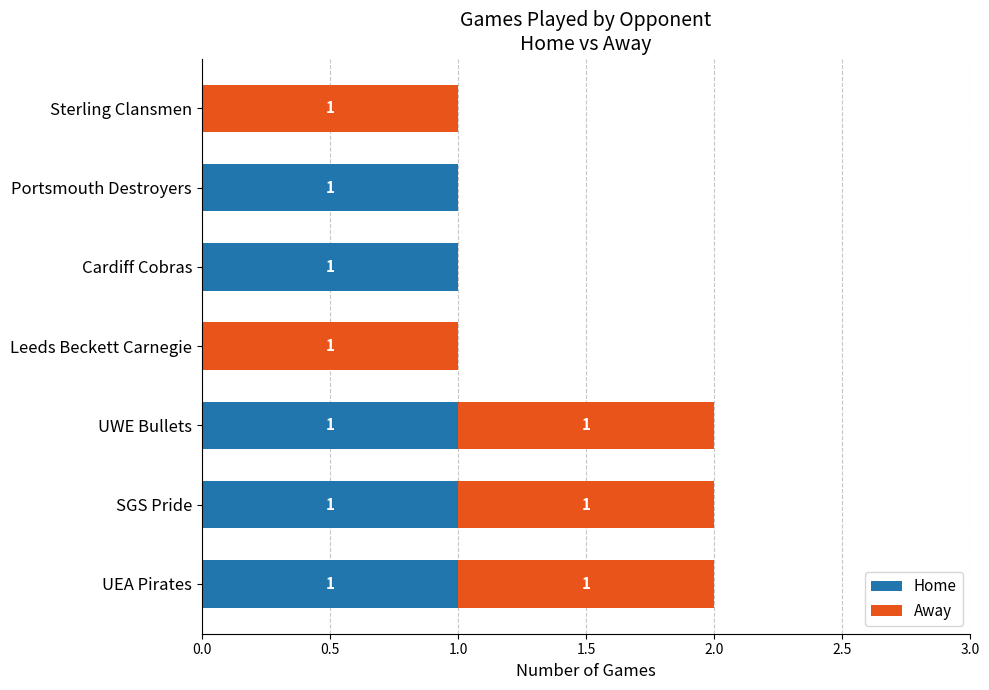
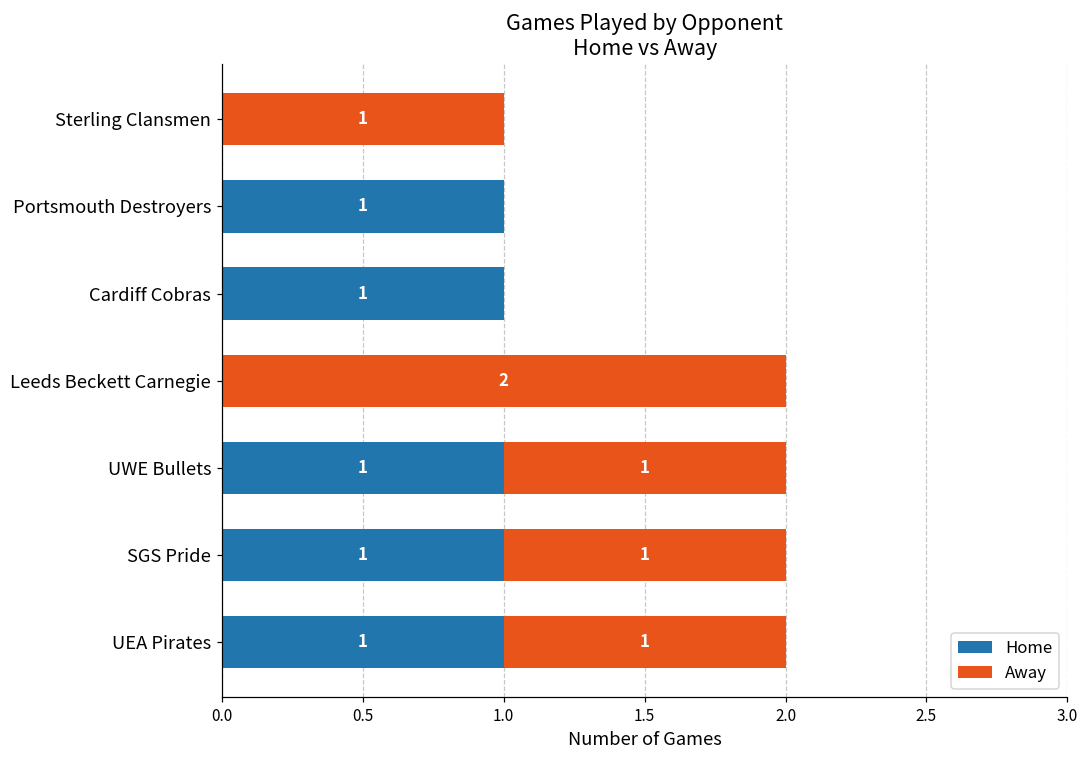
  {
    "Home": {
      "Portsmouth Destroyers": 1,
      "Cardiff Cobras": 1,
      "UWE Bullets": 1,
      "SGS Pride": 1,
      "UEA Pirates": 1
    },
    "Away": {
      "Sterling Clansmen": 1,
-     "Leeds Beckett Carnegie": 1,
+     "Leeds Beckett Carnegie": 2,
      "UWE Bullets": 1,
      "SGS Pride": 1,
      "UEA Pirates": 1
    }
  }
